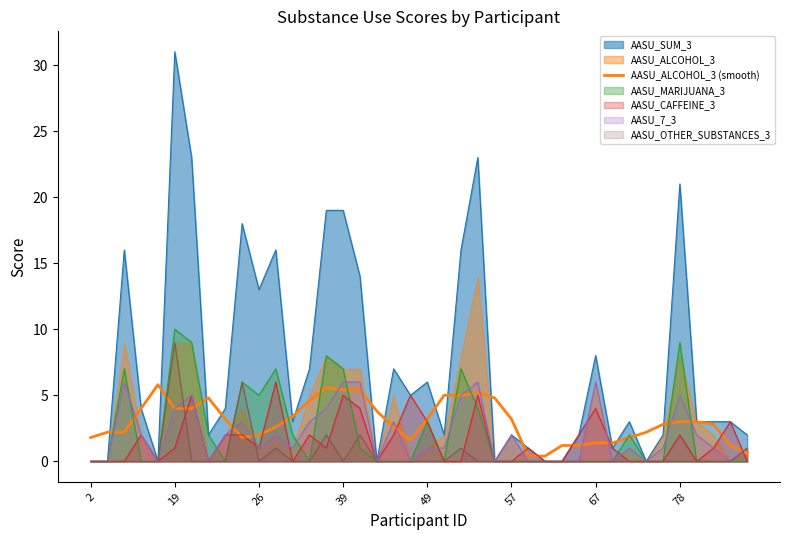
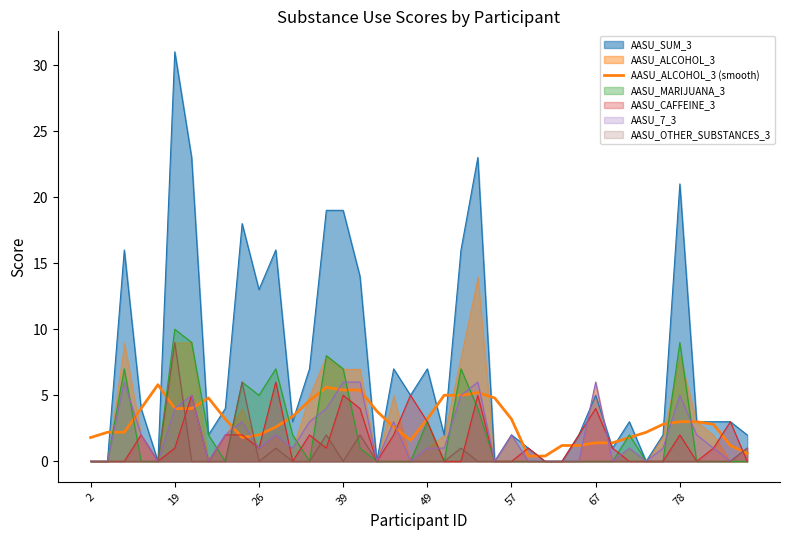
  {
    "AASU_SUM_3": {
-     "49": 6,
-     "67": 8,
+     "49": 7,
+     "67": 5,
      "78": 21
    },
    "AASU_MARIJUANA_3": {
      "78": 9
    },
    "AASU_CAFFEINE_3": {
      "67": 4,
      "78": 2
    }
  }
